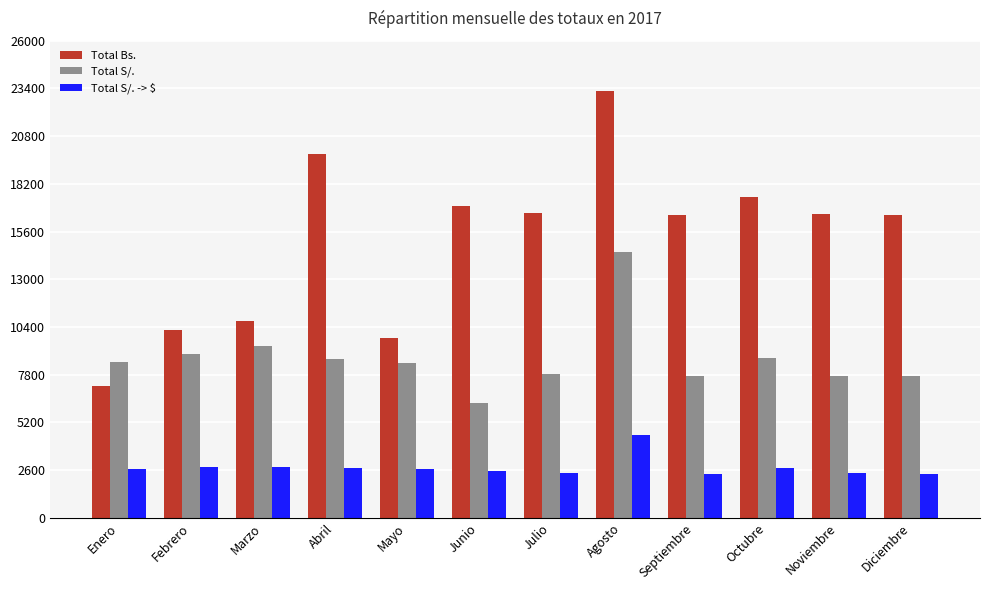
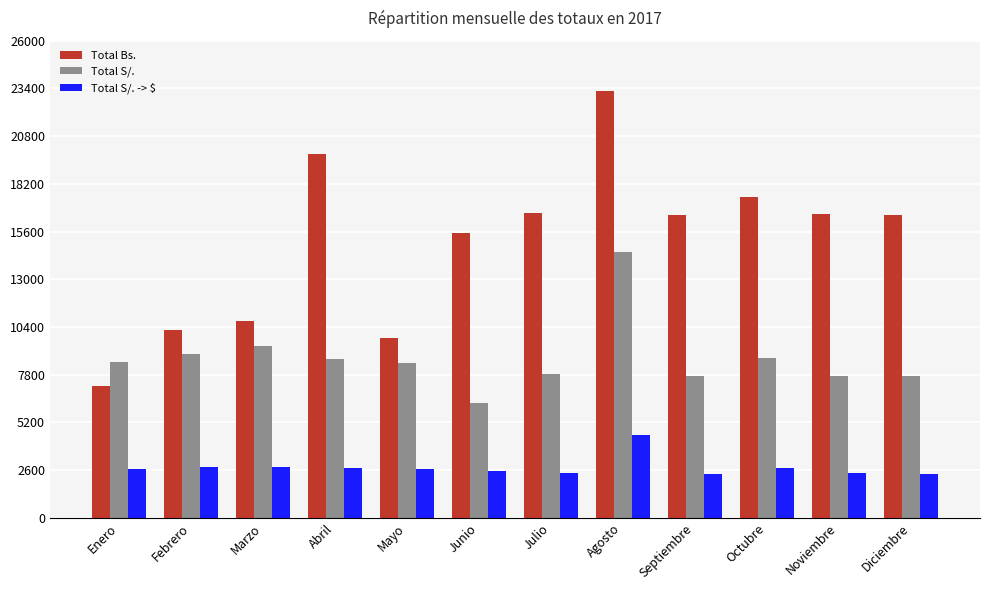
  {
    "Total Bs.": {
      "Enero": 7200,
      "Febrero": 10300,
      "Marzo": 10700,
      "Abril": 19800,
      "Mayo": 9800,
-     "Junio": 17000,
+     "Junio": 15500,
      "Julio": 16600,
      "Agosto": 23300,
      "Septiembre": 16500,
      "Octubre": 17500,
      "Noviembre": 16500,
      "Diciembre": 16500
    },
    "Total S/.": {
      "Enero": 8500,
      "Febrero": 8900,
      "Marzo": 9400,
      "Abril": 8700,
      "Mayo": 8500,
      "Junio": 6300,
      "Julio": 7800,
      "Agosto": 14500,
      "Septiembre": 7700,
      "Octubre": 8700,
      "Noviembre": 7800,
      "Diciembre": 7700
    },
    "Total S/. -> $": {
      "Enero": 2700,
      "Febrero": 2800,
      "Marzo": 2800,
      "Abril": 2700,
      "Mayo": 2600,
      "Junio": 2600,
      "Julio": 2500,
      "Agosto": 4500,
      "Septiembre": 2400,
      "Octubre": 2700,
      "Noviembre": 2400,
      "Diciembre": 2400
    }
  }
